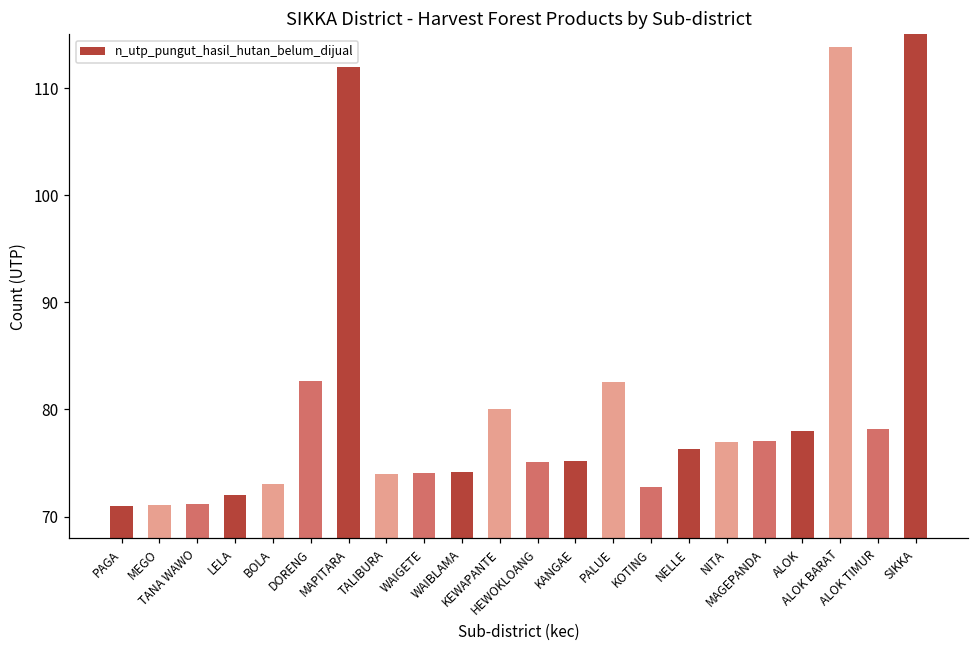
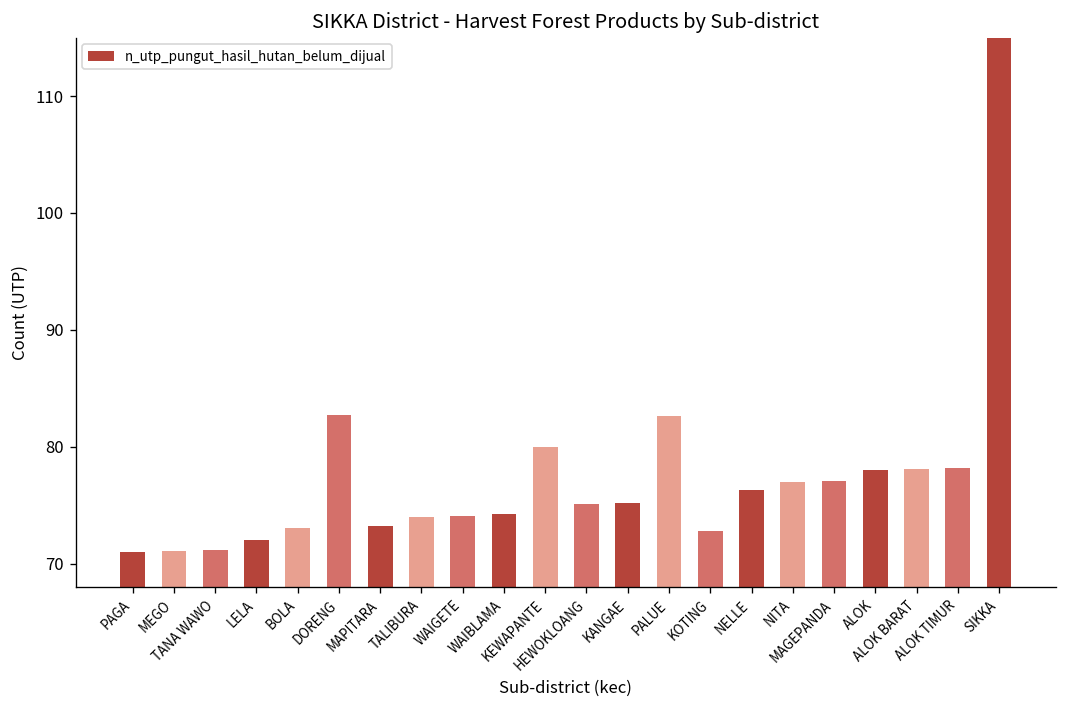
  {
    "PAGA": 71,
    "MEGO": 71,
    "TANA WAWO": 71,
    "LELA": 72,
    "BOLA": 73,
    "DORENG": 83,
-   "MAPITARA": 112,
+   "MAPITARA": 73,
    "TALIBURA": 74,
    "WAIGETE": 74,
    "WAIBLAMA": 74,
    "KEWAPANTE": 80,
    "HEWOKLOANG": 75,
    "KANGAE": 75,
    "PALUE": 83,
    "KOTING": 73,
    "NELLE": 76,
    "NITA": 77,
    "MAGEPANDA": 77,
    "ALOK": 78,
-   "ALOK BARAT": 114,
+   "ALOK BARAT": 78,
    "ALOK TIMUR": 78
  }
